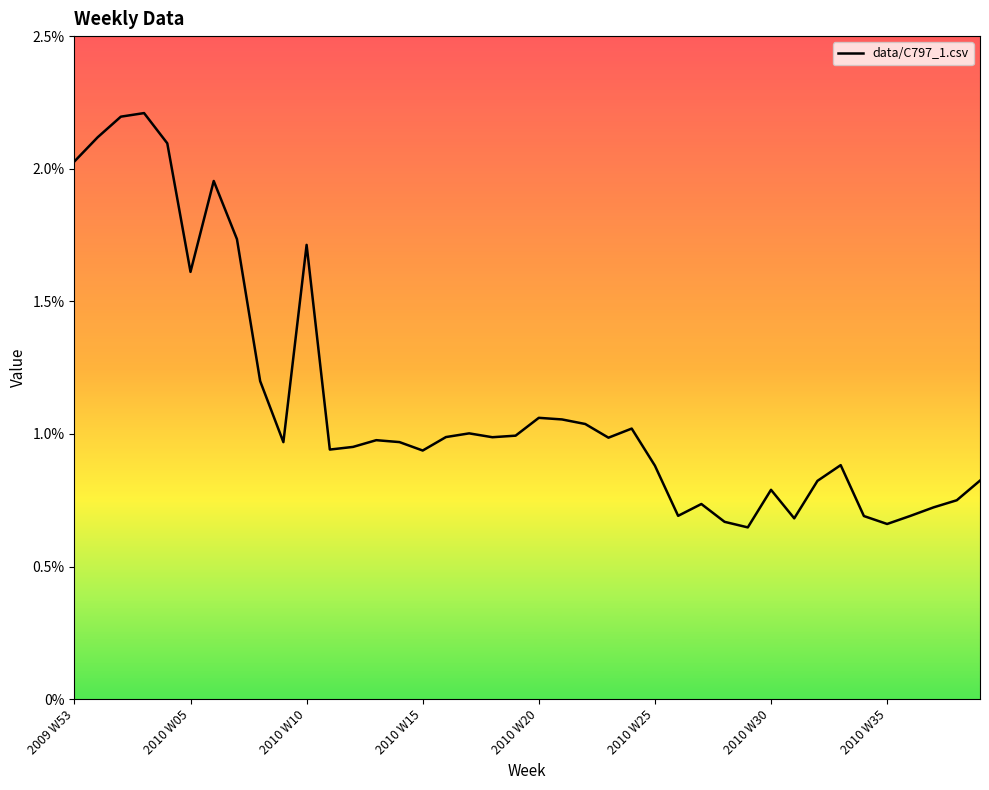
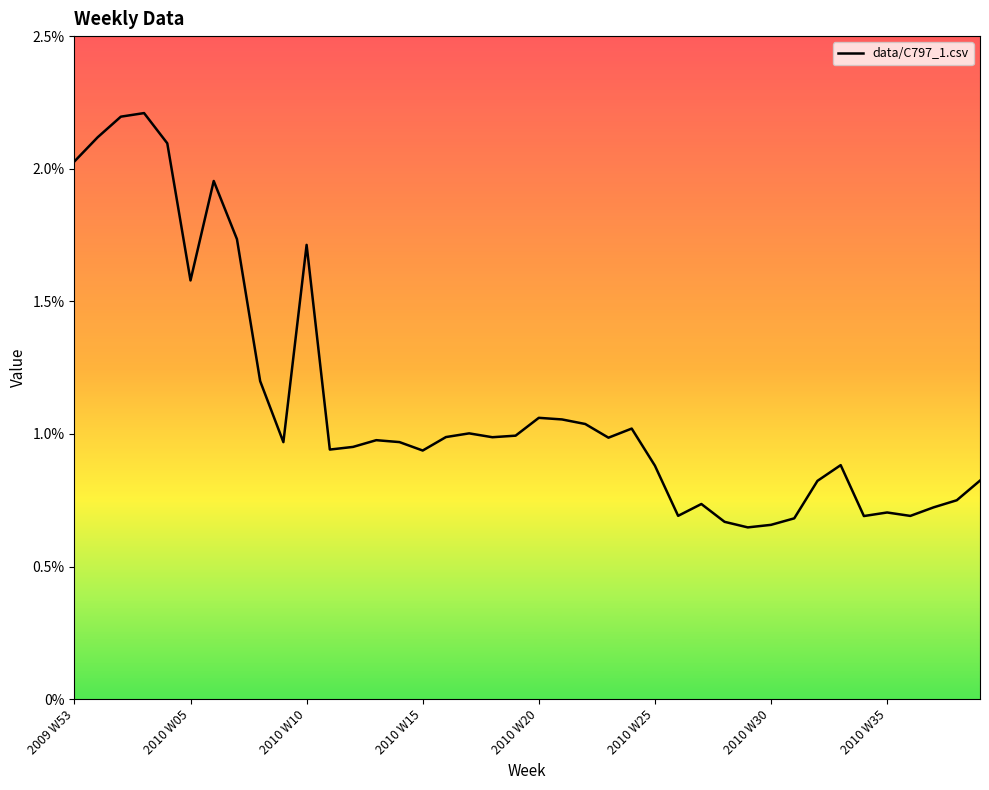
  {
    "2009 W53": "2.03%",
-   "2010 W05": "1.61%",
+   "2010 W05": "1.58%",
    "2010 W10": "1.71%",
    "2010 W15": "0.94%",
    "2010 W20": "1.06%",
    "2010 W25": "0.88%",
-   "2010 W30": "0.79%",
-   "2010 W35": "0.66%"
+   "2010 W30": "0.66%",
+   "2010 W35": "0.70%"
  }
